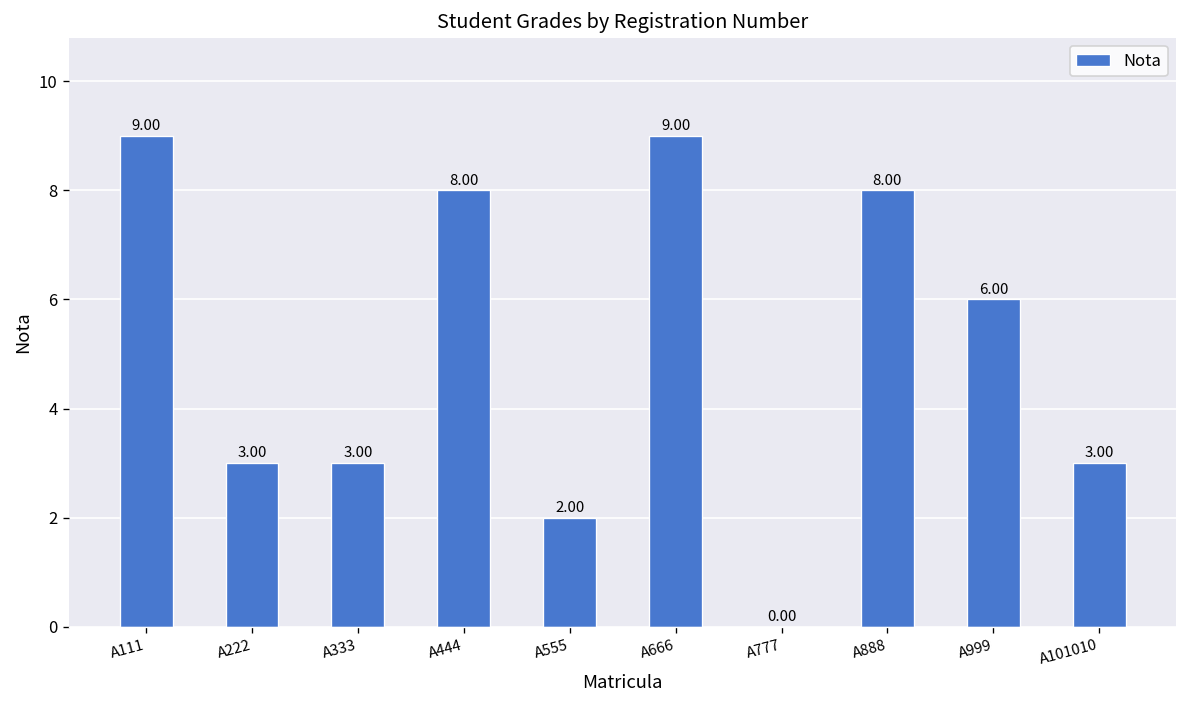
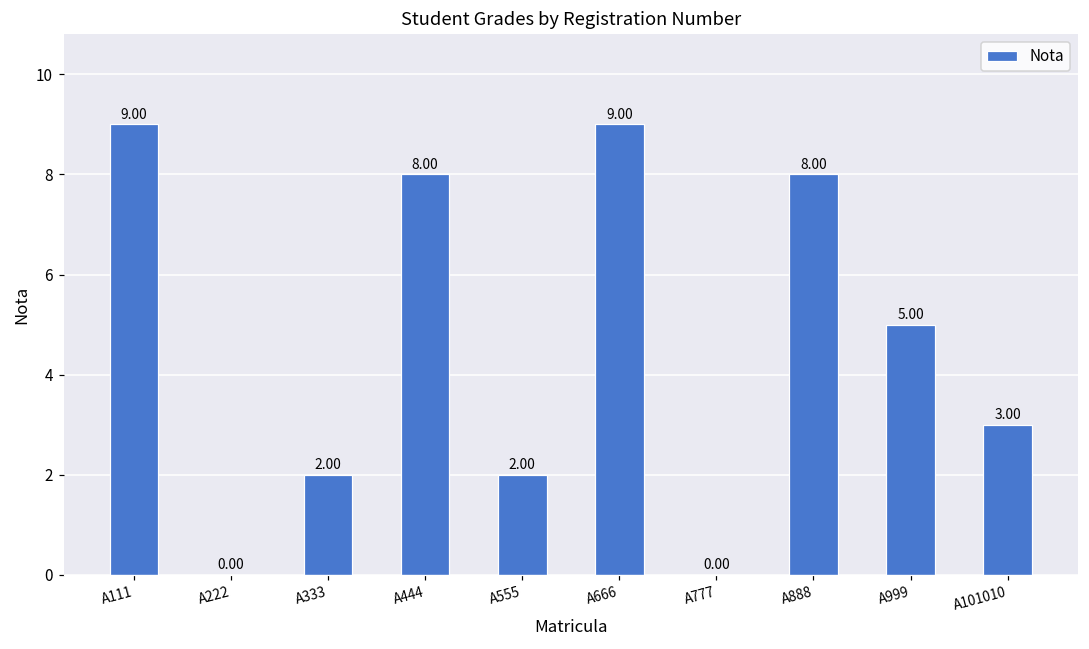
  {
    "A111": 9.00,
-   "A222": 3.00,
-   "A333": 3.00,
+   "A222": 0.00,
+   "A333": 2.00,
    "A444": 8.00,
    "A555": 2.00,
    "A666": 9.00,
    "A777": 0.00,
    "A888": 8.00,
-   "A999": 6.00,
+   "A999": 5.00,
    "A101010": 3.00
  }
